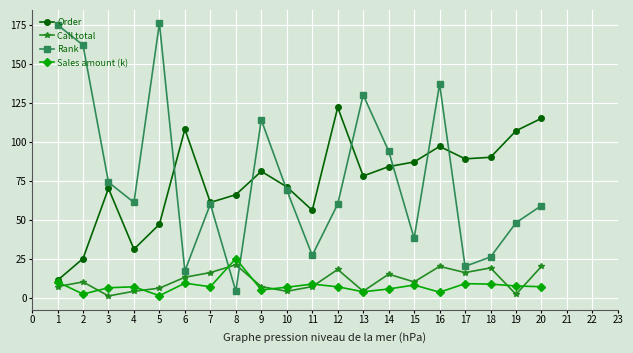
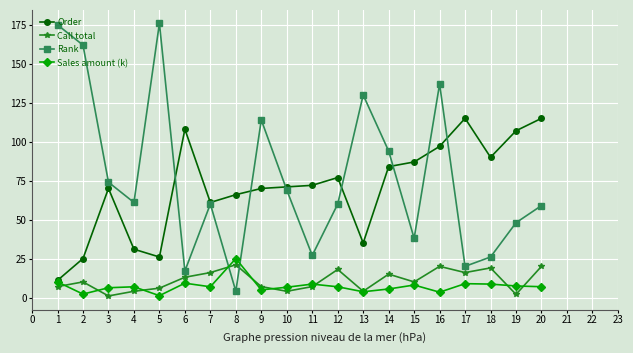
  {
    "Order": {
      "2": 25,
      "3": 70,
      "4": 31,
-     "5": 47,
+     "5": 26,
      "6": 108,
      "8": 66,
-     "9": 81,
+     "9": 70,
      "10": 71,
-     "11": 56,
-     "12": 122,
-     "13": 78,
+     "11": 72,
+     "12": 77,
+     "13": 35,
      "14": 84,
      "15": 87,
      "16": 97,
-     "17": 89,
+     "17": 115,
      "18": 90,
      "19": 107,
      "20": 115
    }
  }
